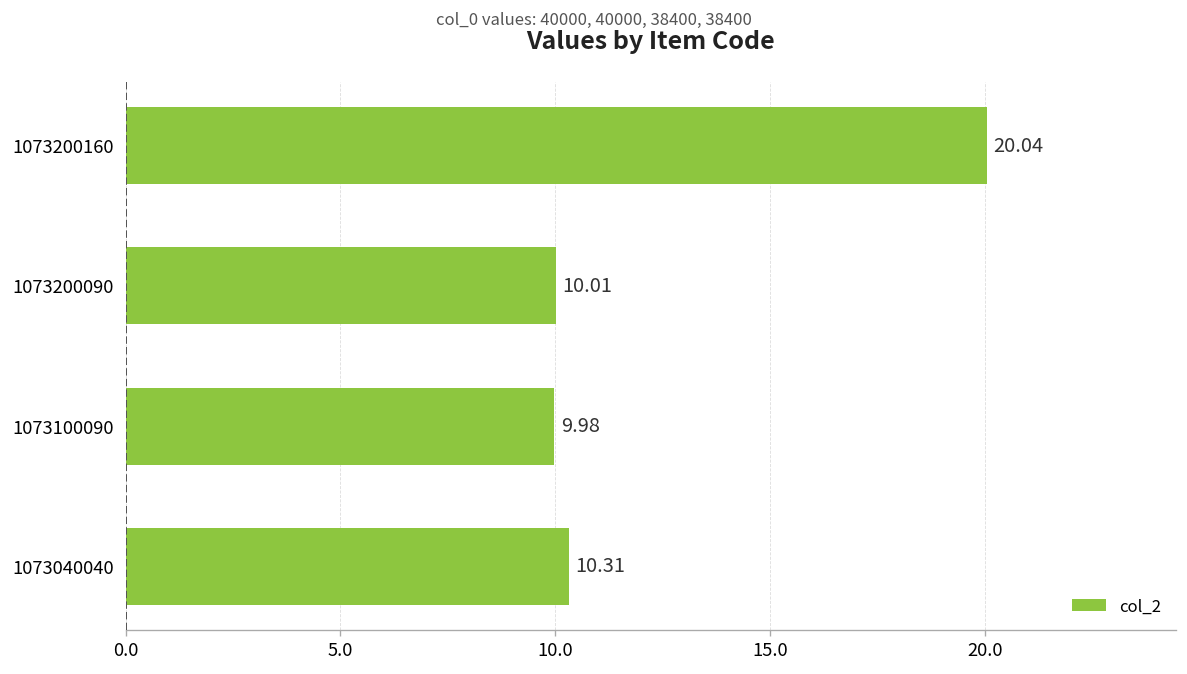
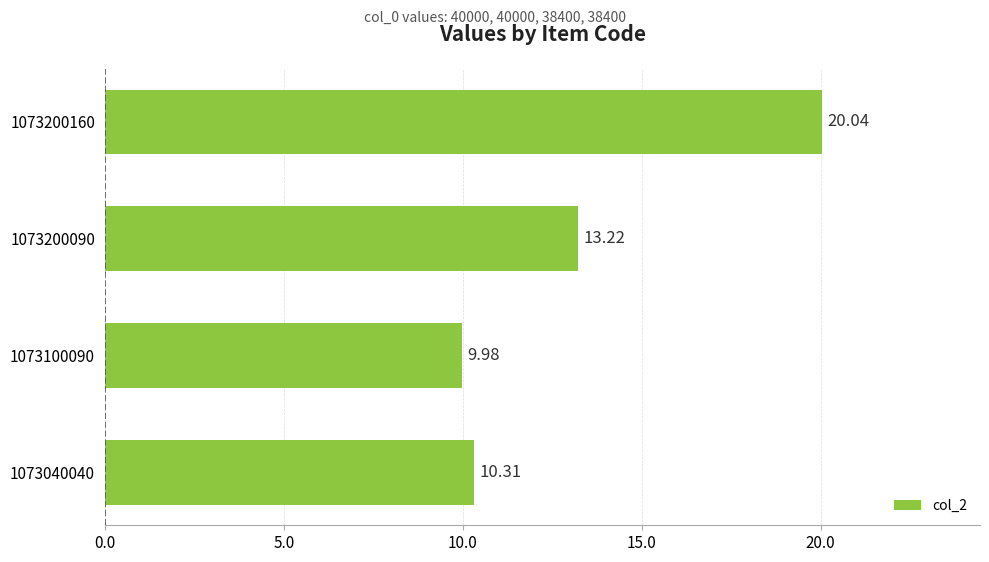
  {
    "1073200160": 20.04,
-   "1073200090": 10.01,
+   "1073200090": 13.22,
    "1073100090": 9.98,
    "1073040040": 10.31
  }
